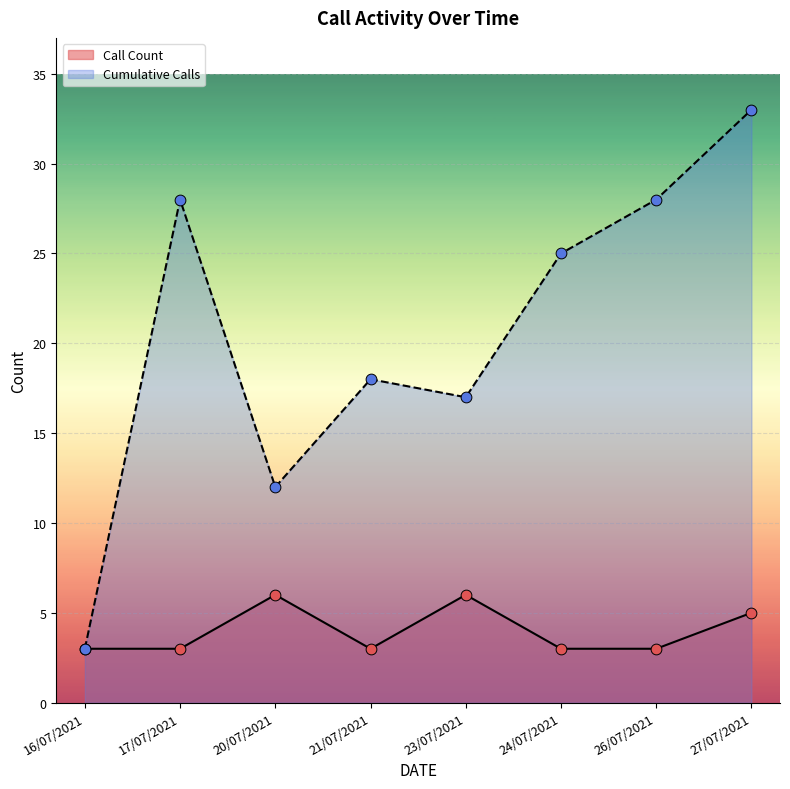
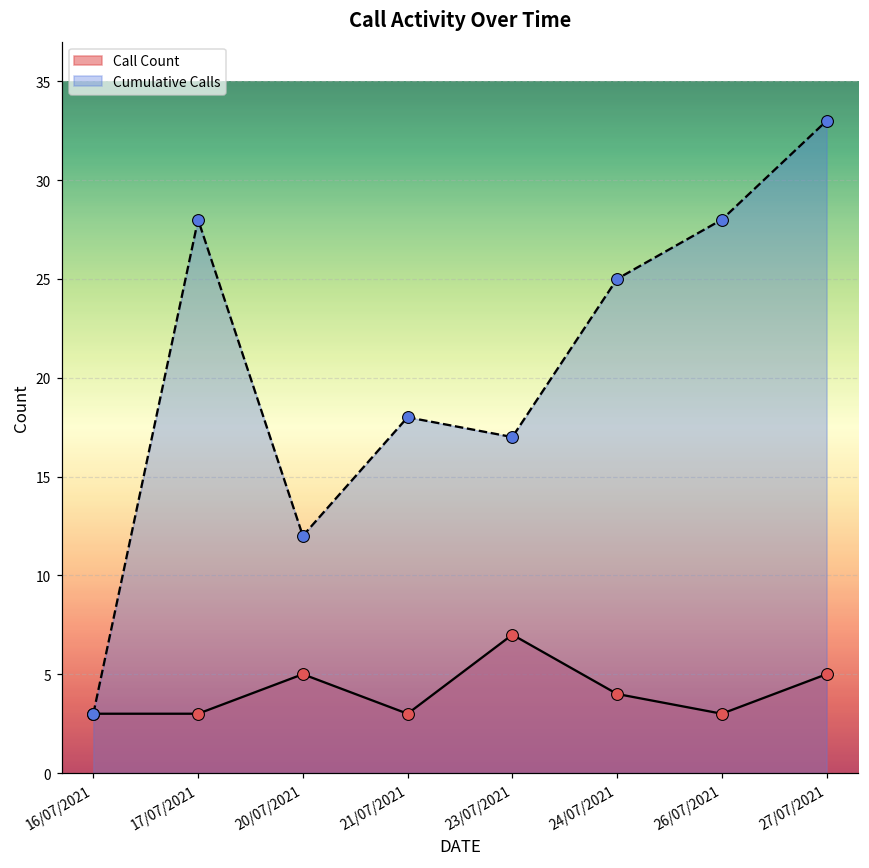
  {
    "Call Count": {
      "17/07/2021": 3,
-     "20/07/2021": 6,
+     "20/07/2021": 5,
      "21/07/2021": 3,
-     "23/07/2021": 6,
-     "24/07/2021": 3,
+     "23/07/2021": 7,
+     "24/07/2021": 4,
      "26/07/2021": 3,
      "27/07/2021": 5
    },
    "Cumulative Calls": {
      "17/07/2021": 28,
      "20/07/2021": 12,
      "21/07/2021": 18,
      "23/07/2021": 17,
      "24/07/2021": 25,
      "26/07/2021": 28,
      "27/07/2021": 33
    }
  }
